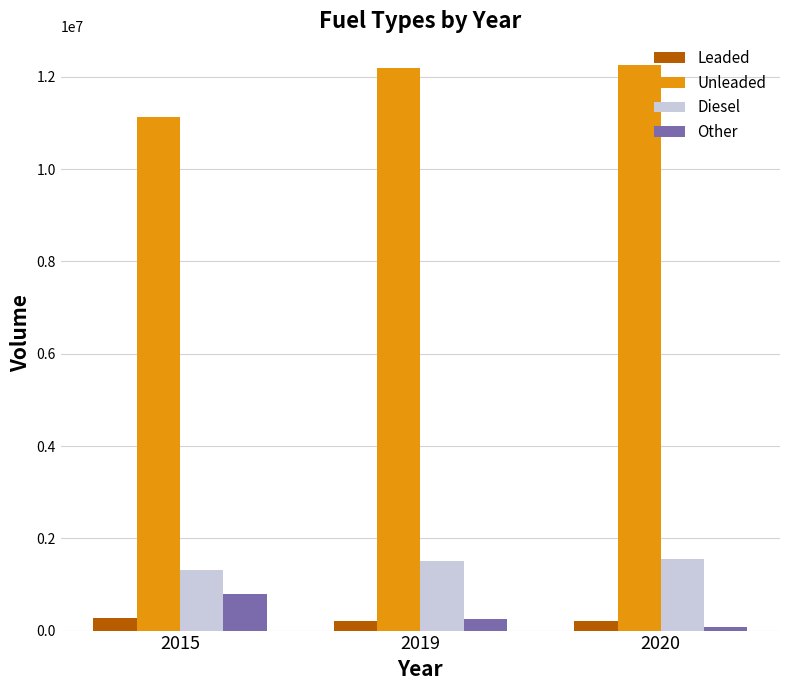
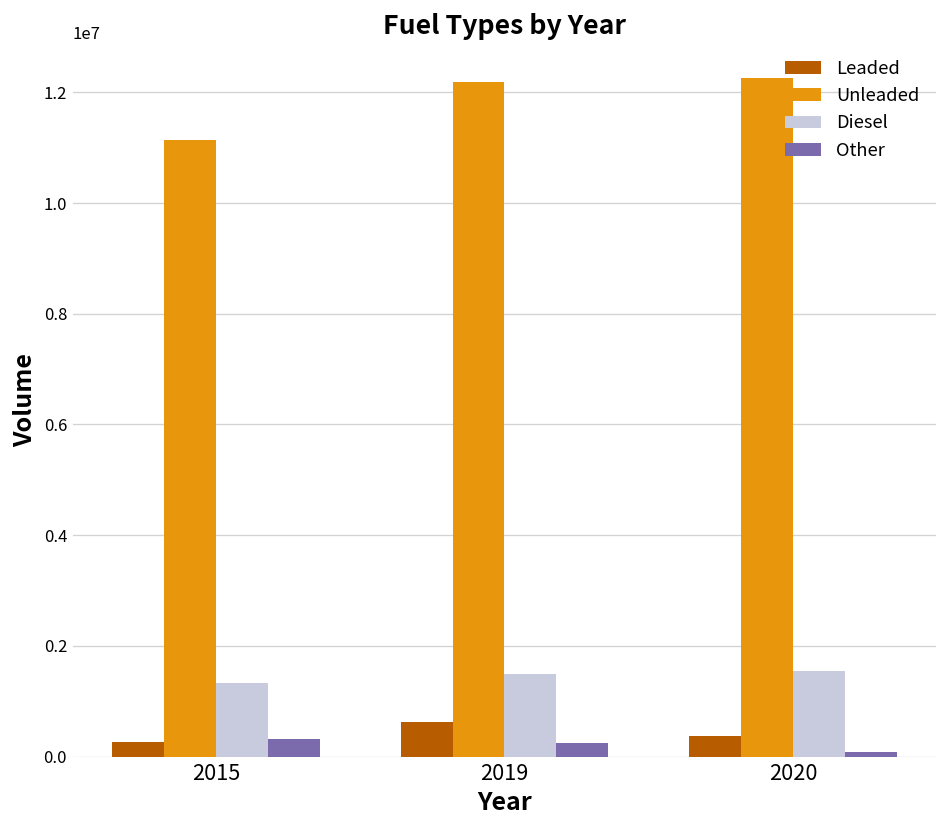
  {
    "Leaded": {
      "2015": 300000,
-     "2019": 200000,
-     "2020": 200000
+     "2019": 600000,
+     "2020": 400000
    },
    "Unleaded": {
      "2015": 11100000,
      "2019": 12200000,
      "2020": 12300000
    },
    "Diesel": {
      "2015": 1300000,
      "2019": 1500000,
      "2020": 1500000
    },
    "Other": {
-     "2015": 800000,
+     "2015": 300000,
      "2019": 300000,
      "2020": 100000
    }
  }
